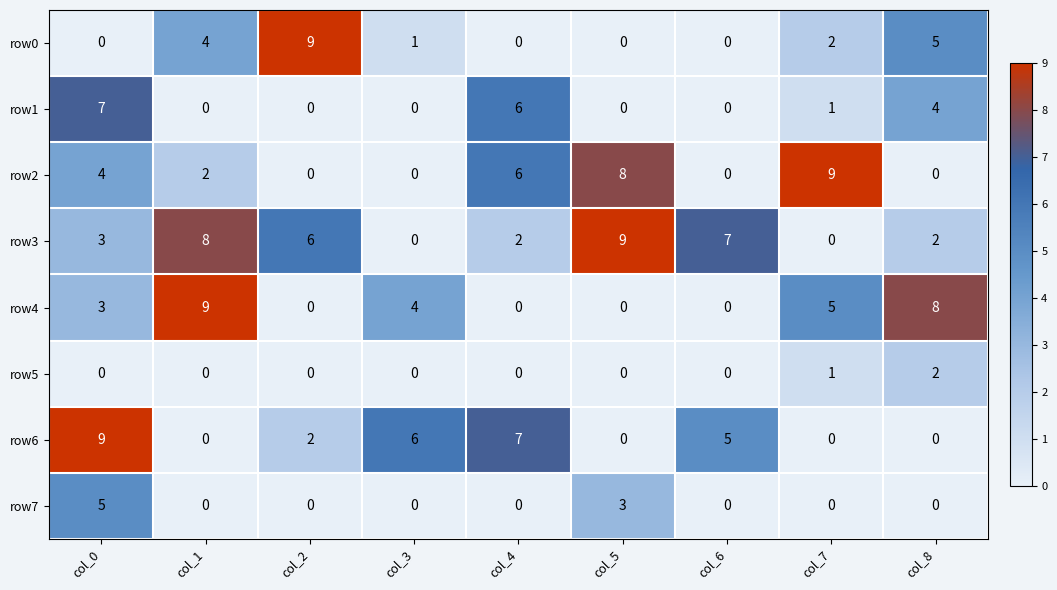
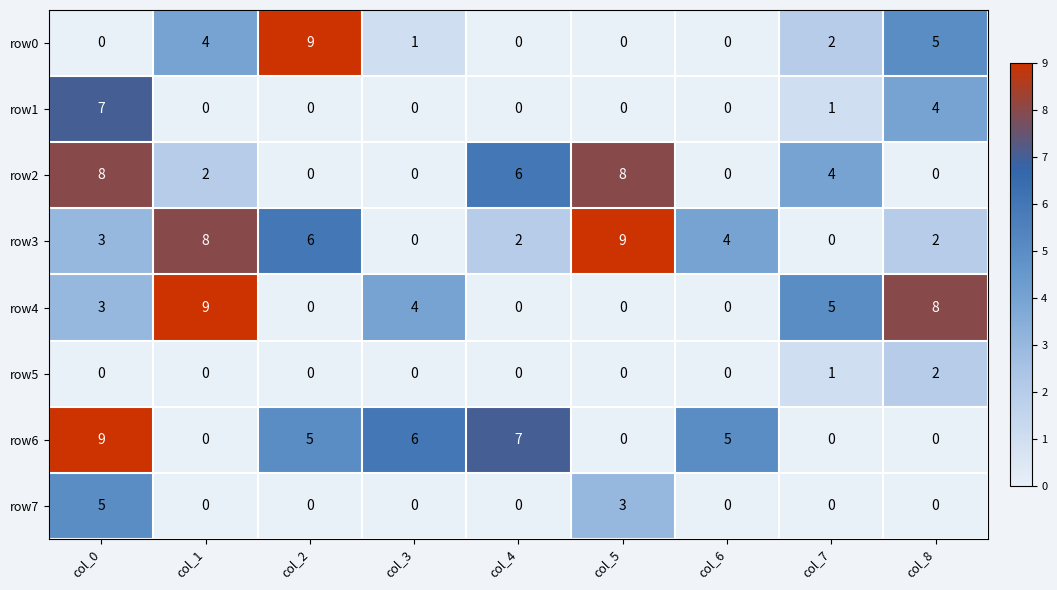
  {
    "row0": {
      "col_0": 0,
      "col_1": 4,
      "col_2": 9,
      "col_3": 1,
      "col_4": 0,
      "col_5": 0,
      "col_6": 0,
      "col_7": 2,
      "col_8": 5
    },
    "row1": {
      "col_0": 7,
      "col_1": 0,
      "col_2": 0,
      "col_3": 0,
-     "col_4": 6,
+     "col_4": 0,
      "col_5": 0,
      "col_6": 0,
      "col_7": 1,
      "col_8": 4
    },
    "row2": {
-     "col_0": 4,
+     "col_0": 8,
      "col_1": 2,
      "col_2": 0,
      "col_3": 0,
      "col_4": 6,
      "col_5": 8,
      "col_6": 0,
-     "col_7": 9,
+     "col_7": 4,
      "col_8": 0
    },
    "row3": {
      "col_0": 3,
      "col_1": 8,
      "col_2": 6,
      "col_3": 0,
      "col_4": 2,
      "col_5": 9,
-     "col_6": 7,
+     "col_6": 4,
      "col_7": 0,
      "col_8": 2
    },
    "row4": {
      "col_0": 3,
      "col_1": 9,
      "col_2": 0,
      "col_3": 4,
      "col_4": 0,
      "col_5": 0,
      "col_6": 0,
      "col_7": 5,
      "col_8": 8
    },
    "row5": {
      "col_0": 0,
      "col_1": 0,
      "col_2": 0,
      "col_3": 0,
      "col_4": 0,
      "col_5": 0,
      "col_6": 0,
      "col_7": 1,
      "col_8": 2
    },
    "row6": {
      "col_0": 9,
      "col_1": 0,
-     "col_2": 2,
+     "col_2": 5,
      "col_3": 6,
      "col_4": 7,
      "col_5": 0,
      "col_6": 5,
      "col_7": 0,
      "col_8": 0
    },
    "row7": {
      "col_0": 5,
      "col_1": 0,
      "col_2": 0,
      "col_3": 0,
      "col_4": 0,
      "col_5": 3,
      "col_6": 0,
      "col_7": 0,
      "col_8": 0
    }
  }
